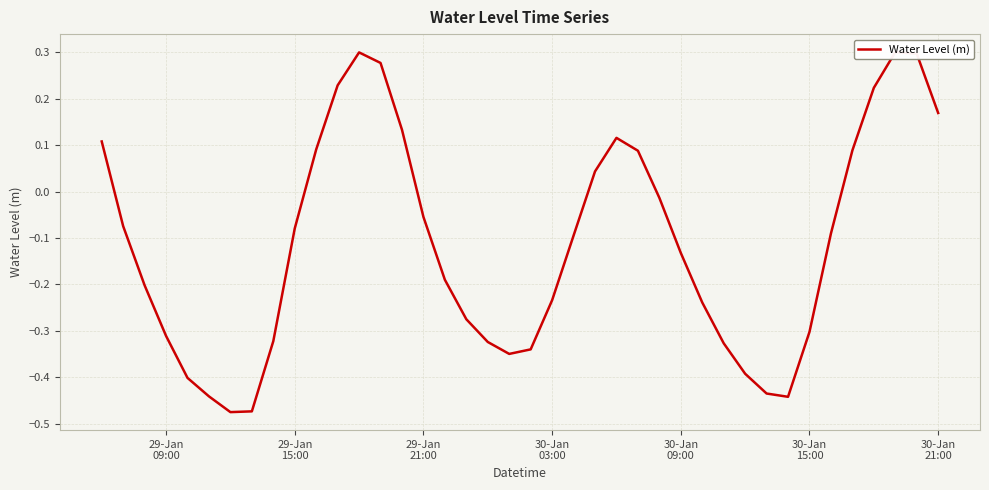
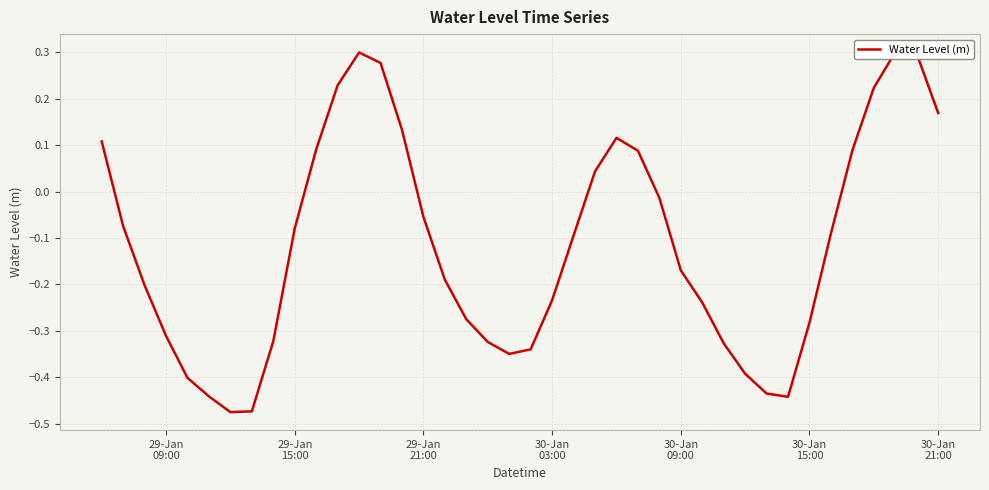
  {
    "29-Jan 09:00": -0.31,
    "29-Jan 15:00": -0.08,
    "29-Jan 21:00": -0.05,
    "30-Jan 03:00": -0.23,
-   "30-Jan 09:00": -0.13,
-   "30-Jan 15:00": -0.30,
+   "30-Jan 09:00": -0.17,
+   "30-Jan 15:00": -0.28,
    "30-Jan 21:00": 0.17
  }
